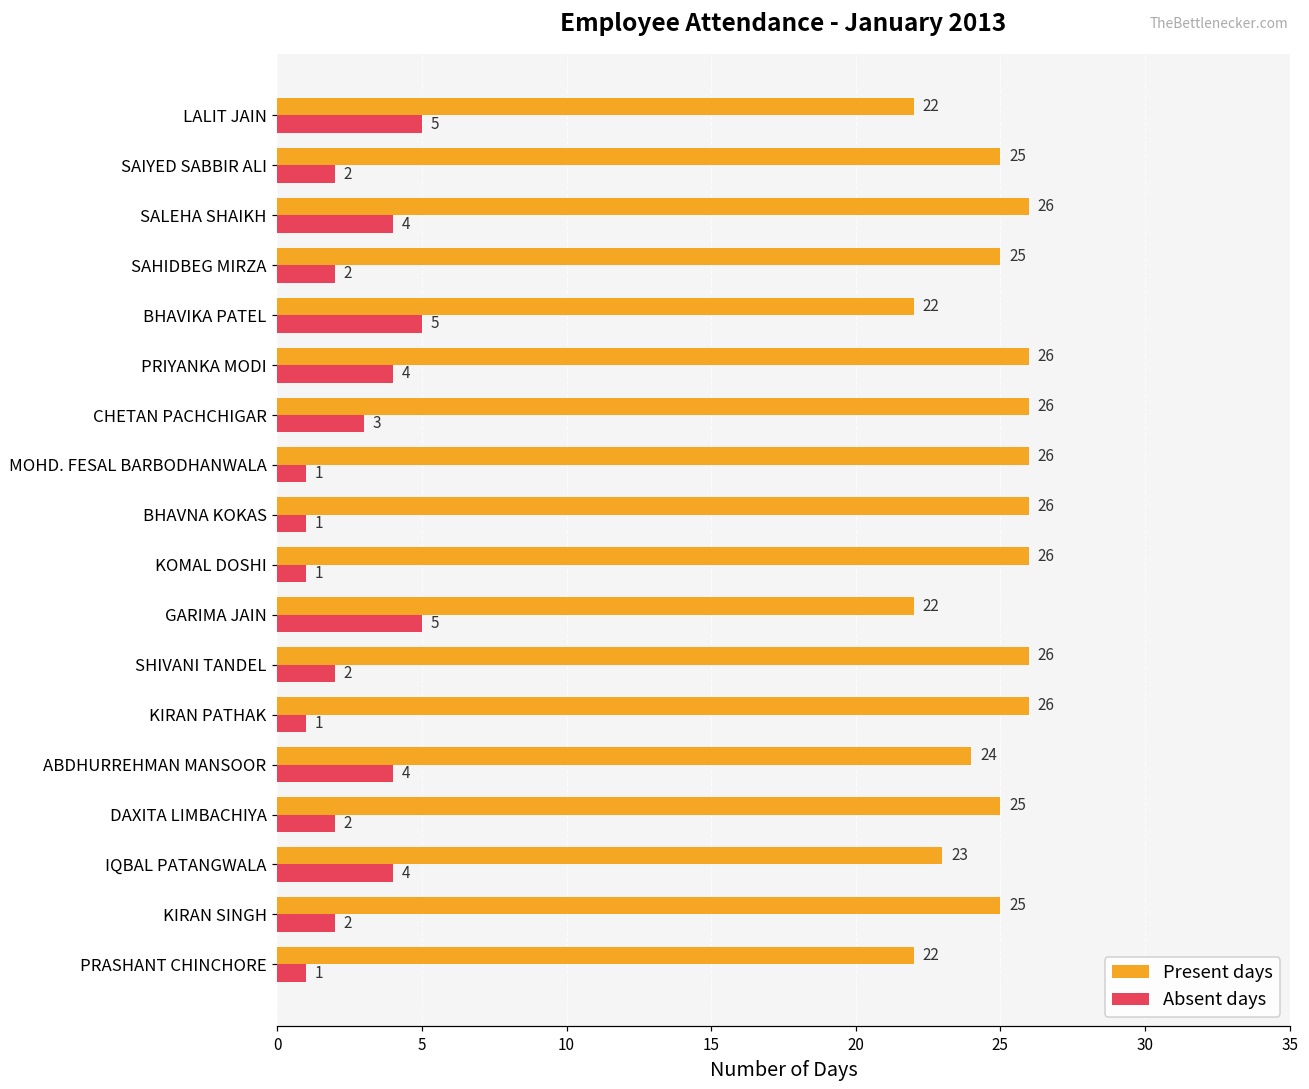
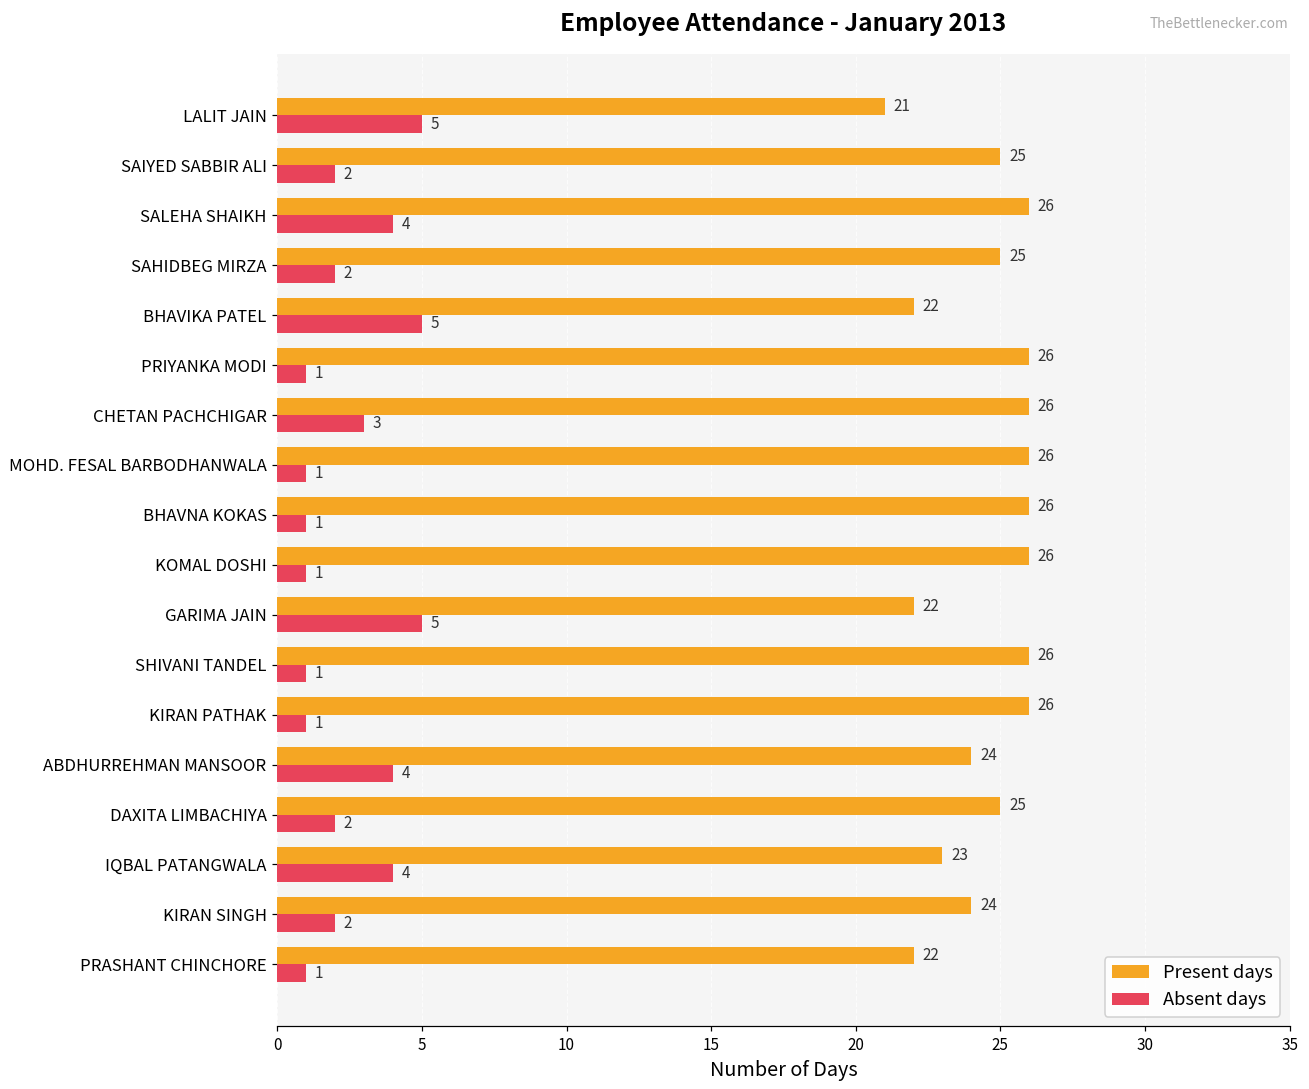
  {
    "Present days": {
-     "LALIT JAIN": 22,
+     "LALIT JAIN": 21,
      "SAIYED SABBIR ALI": 25,
      "SALEHA SHAIKH": 26,
      "SAHIDBEG MIRZA": 25,
      "BHAVIKA PATEL": 22,
      "PRIYANKA MODI": 26,
      "CHETAN PACHCHIGAR": 26,
      "MOHD. FESAL BARBODHANWALA": 26,
      "BHAVNA KOKAS": 26,
      "KOMAL DOSHI": 26,
      "GARIMA JAIN": 22,
      "SHIVANI TANDEL": 26,
      "KIRAN PATHAK": 26,
      "ABDHURREHMAN MANSOOR": 24,
      "DAXITA LIMBACHIYA": 25,
      "IQBAL PATANGWALA": 23,
-     "KIRAN SINGH": 25,
+     "KIRAN SINGH": 24,
      "PRASHANT CHINCHORE": 22
    },
    "Absent days": {
      "LALIT JAIN": 5,
      "SAIYED SABBIR ALI": 2,
      "SALEHA SHAIKH": 4,
      "SAHIDBEG MIRZA": 2,
      "BHAVIKA PATEL": 5,
-     "PRIYANKA MODI": 4,
+     "PRIYANKA MODI": 1,
      "CHETAN PACHCHIGAR": 3,
      "MOHD. FESAL BARBODHANWALA": 1,
      "BHAVNA KOKAS": 1,
      "KOMAL DOSHI": 1,
      "GARIMA JAIN": 5,
-     "SHIVANI TANDEL": 2,
+     "SHIVANI TANDEL": 1,
      "KIRAN PATHAK": 1,
      "ABDHURREHMAN MANSOOR": 4,
      "DAXITA LIMBACHIYA": 2,
      "IQBAL PATANGWALA": 4,
      "KIRAN SINGH": 2,
      "PRASHANT CHINCHORE": 1
    }
  }
